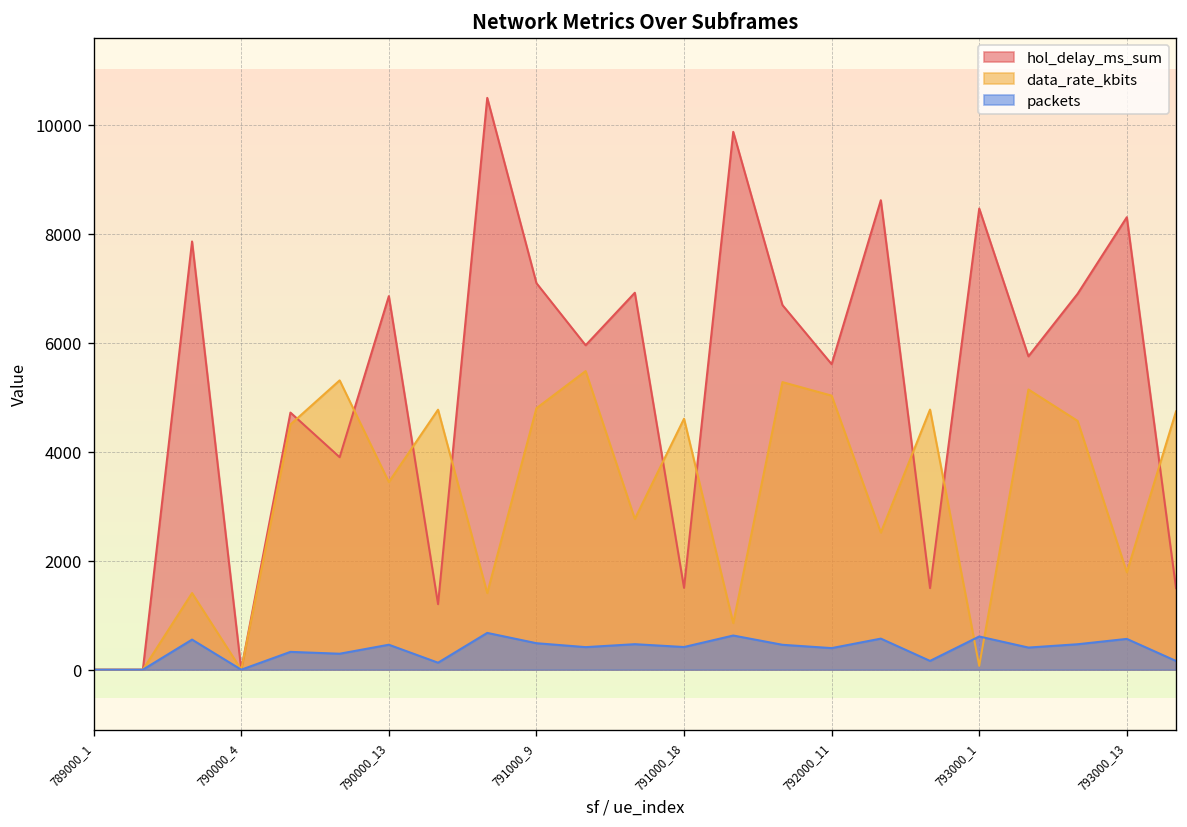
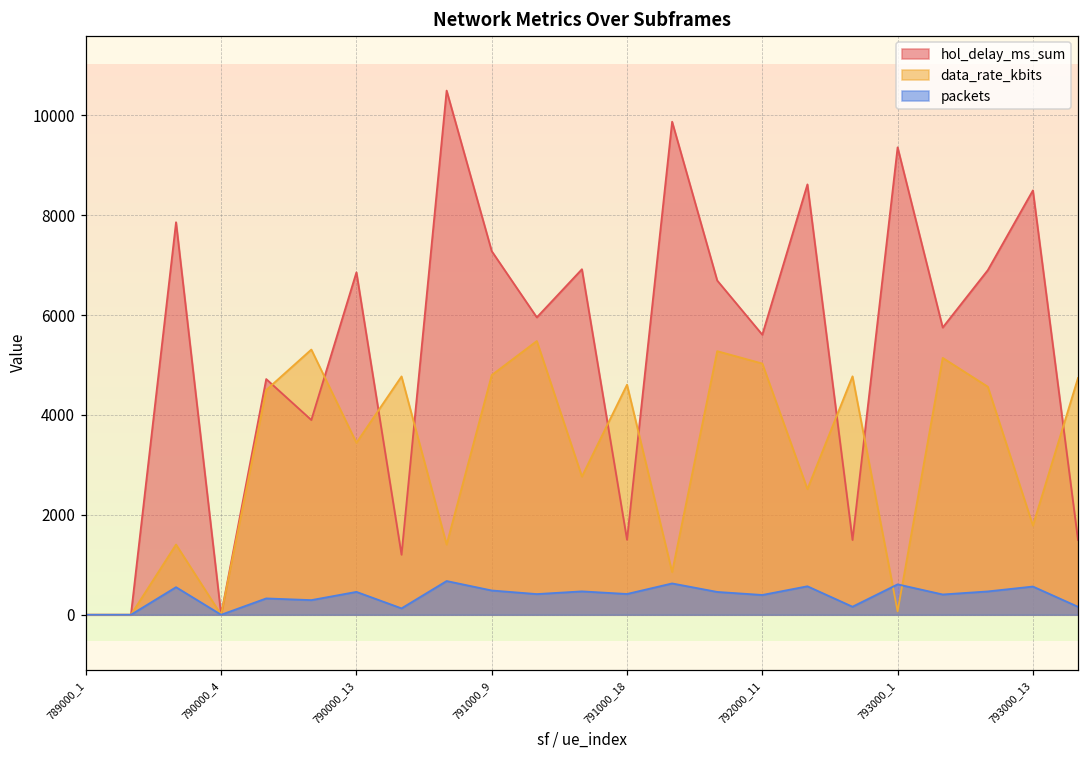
  {
    "hol_delay_ms_sum": {
      "790000_13": 6900,
-     "791000_9": 7100,
+     "791000_9": 7300,
      "791000_18": 1500,
      "792000_11": 5600,
-     "793000_1": 8500,
-     "793000_13": 8300
+     "793000_1": 9400,
+     "793000_13": 8500
    },
    "data_rate_kbits": {
      "790000_13": 3400,
      "791000_9": 4800,
      "791000_18": 4600,
      "792000_11": 5000,
      "793000_1": 100,
      "793000_13": 1800
    },
    "packets": {
      "790000_13": 500,
      "791000_9": 500,
      "791000_18": 400,
      "792000_11": 400,
      "793000_1": 600,
      "793000_13": 600
    }
  }
